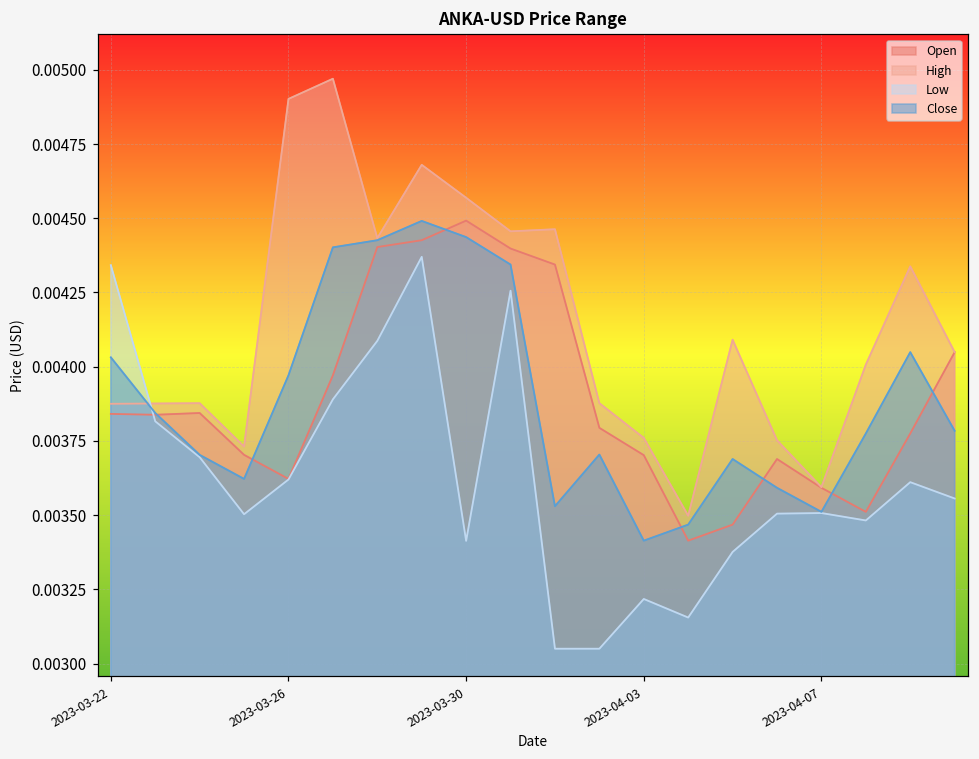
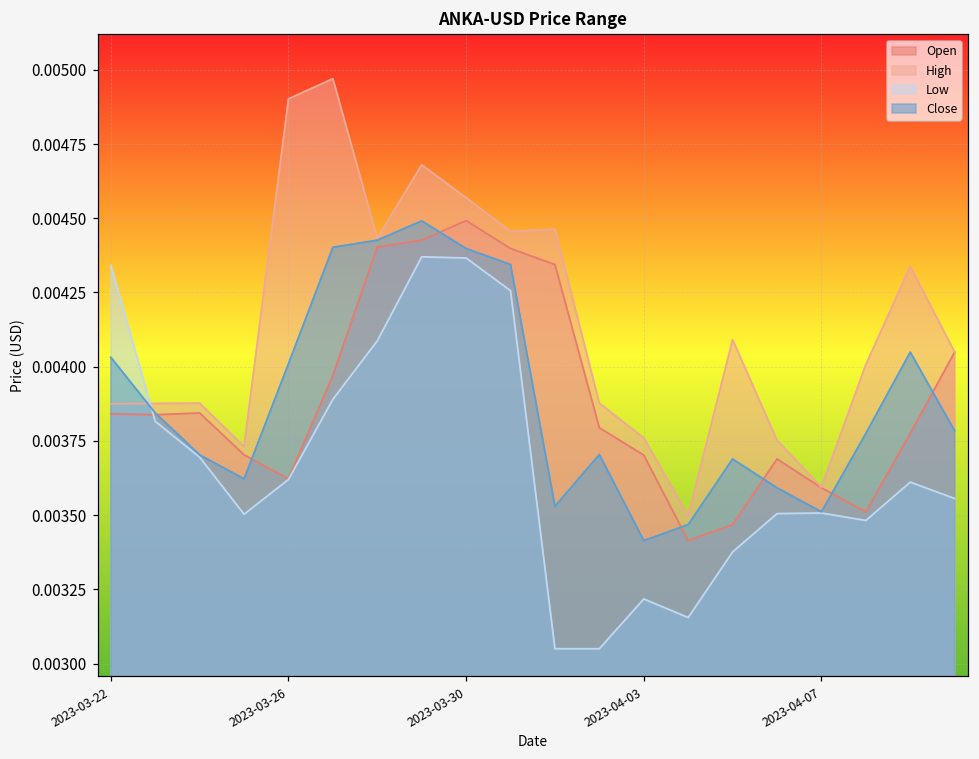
  {
    "Low": {
      "2023-03-22": 0.00434,
-     "2023-03-30": 0.00341,
+     "2023-03-30": 0.00437,
      "2023-04-03": 0.00322
    },
    "Close": {
      "2023-03-22": 0.00403,
-     "2023-03-26": 0.00397,
-     "2023-03-30": 0.00444,
+     "2023-03-26": 0.00401,
+     "2023-03-30": 0.00440,
      "2023-04-03": 0.00341
    }
  }
